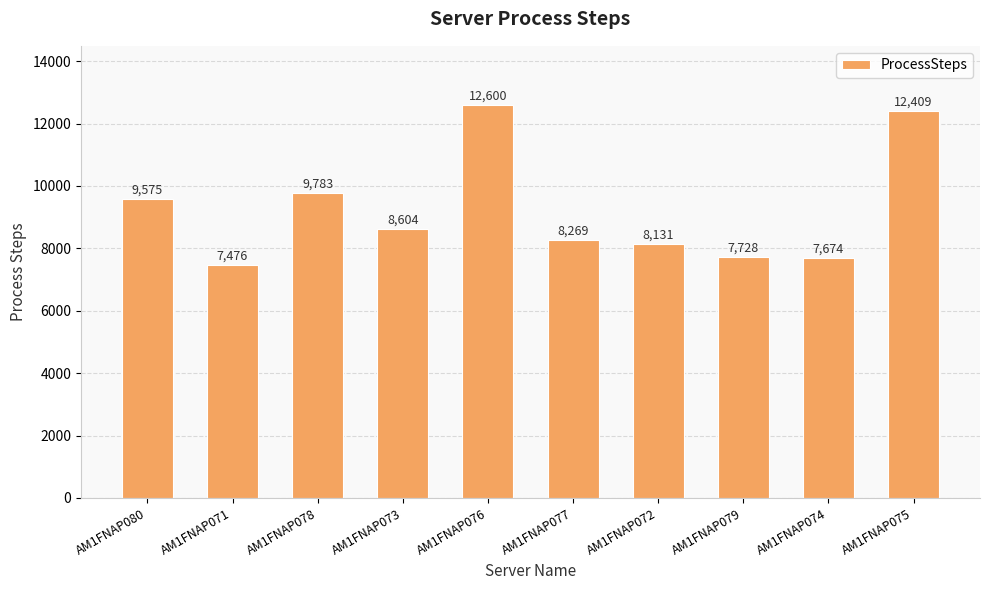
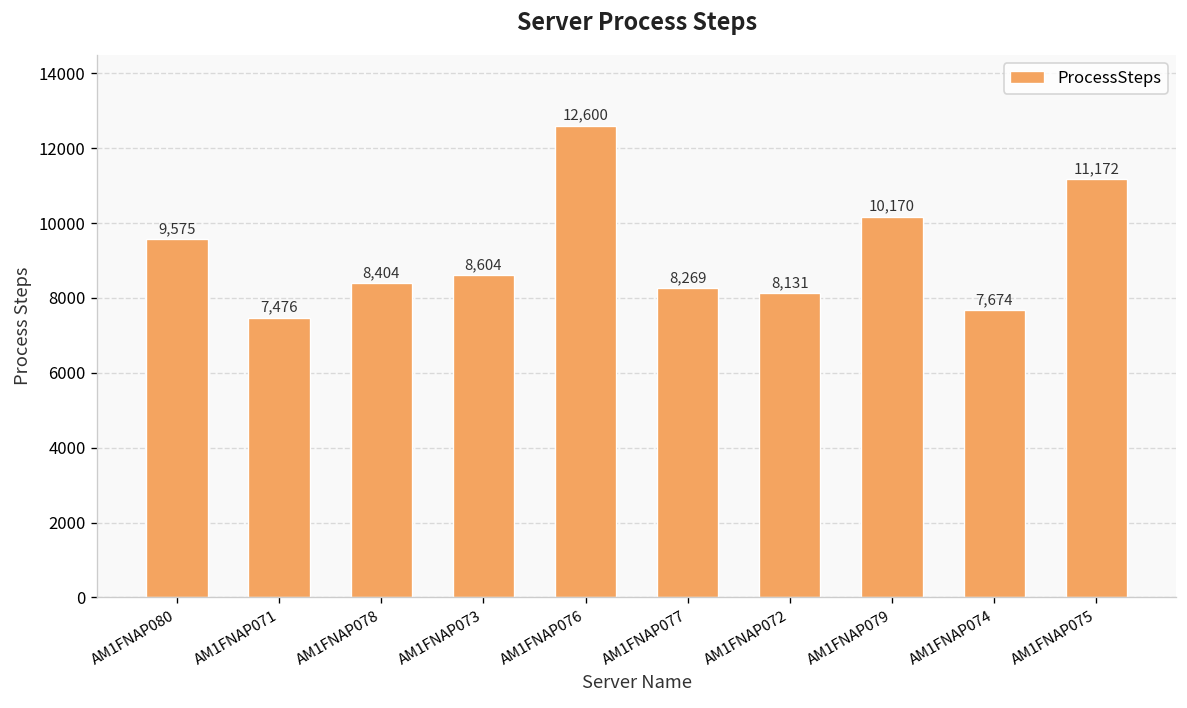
  {
    "AM1FNAP080": "9,575",
    "AM1FNAP071": "7,476",
-   "AM1FNAP078": "9,783",
+   "AM1FNAP078": "8,404",
    "AM1FNAP073": "8,604",
    "AM1FNAP076": "12,600",
    "AM1FNAP077": "8,269",
    "AM1FNAP072": "8,131",
-   "AM1FNAP079": "7,728",
+   "AM1FNAP079": "10,170",
    "AM1FNAP074": "7,674",
-   "AM1FNAP075": "12,409"
+   "AM1FNAP075": "11,172"
  }
